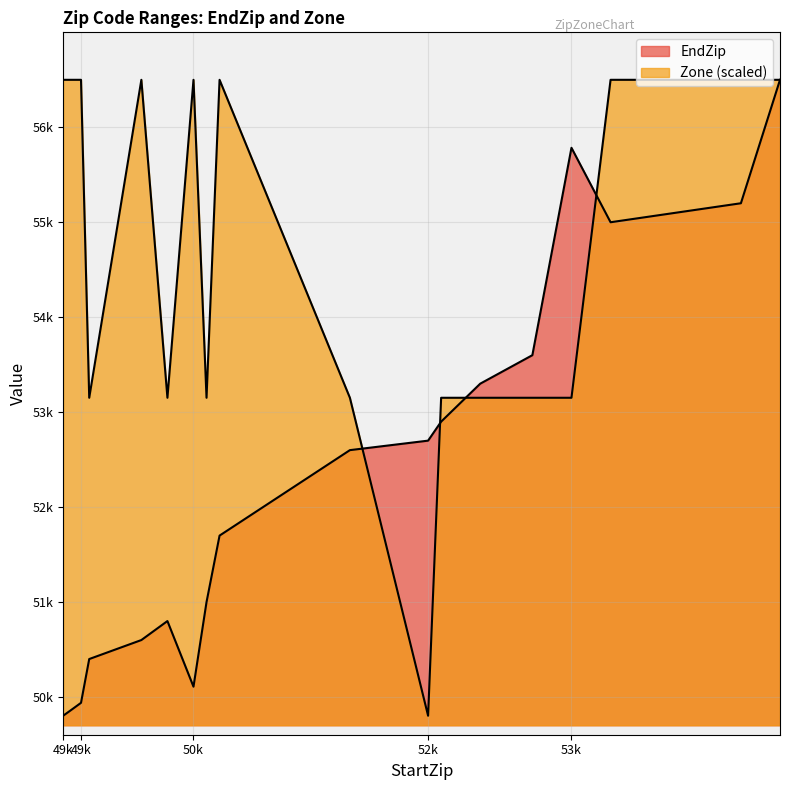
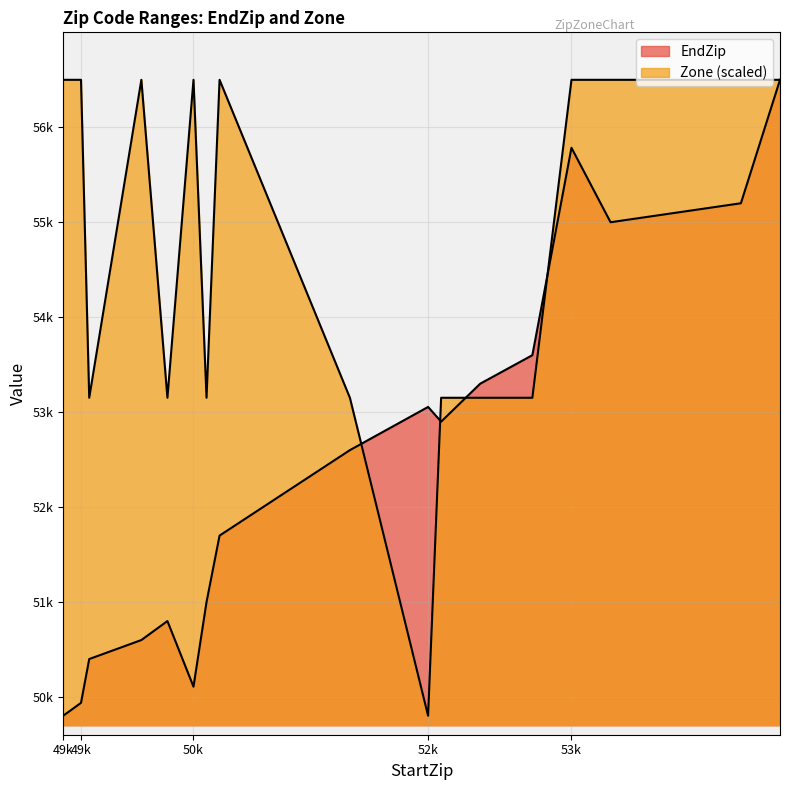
  {
    "EndZip": {
      "50k": 50100,
-     "52k": 52700,
+     "52k": 53100,
      "53k": 55800
    },
    "Zone (scaled)": {
      "50k": 56500,
      "52k": 49800,
-     "53k": 53200
+     "53k": 56500
    }
  }
